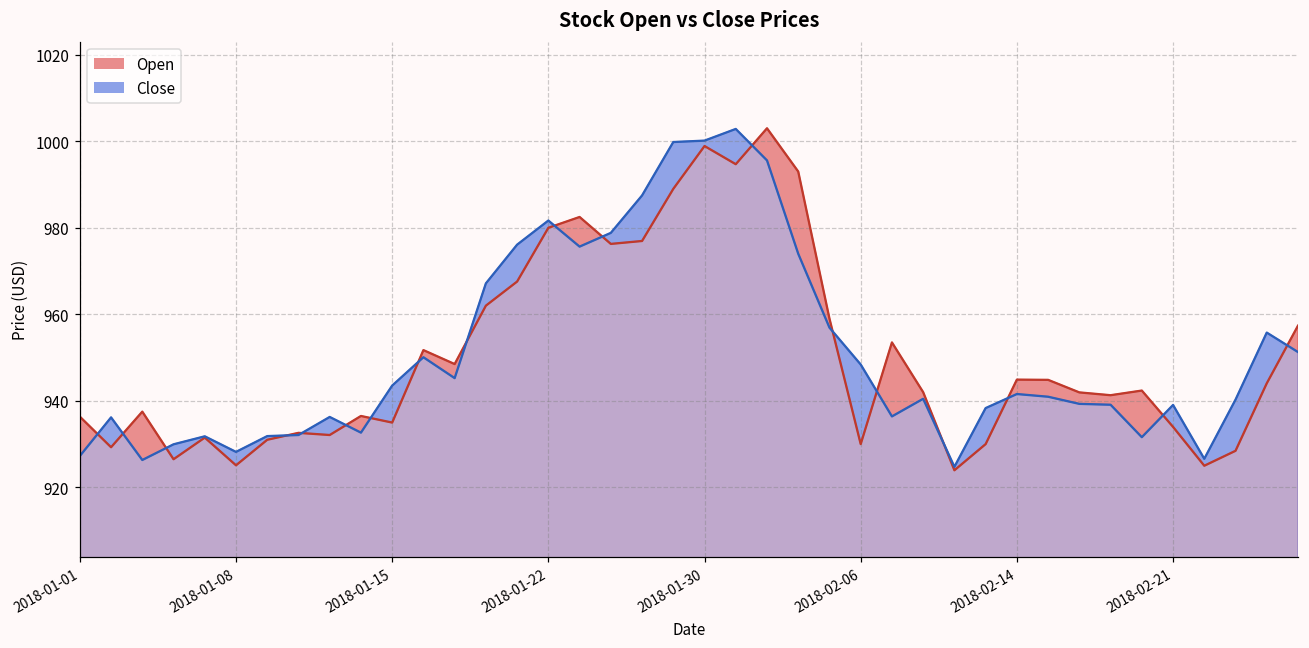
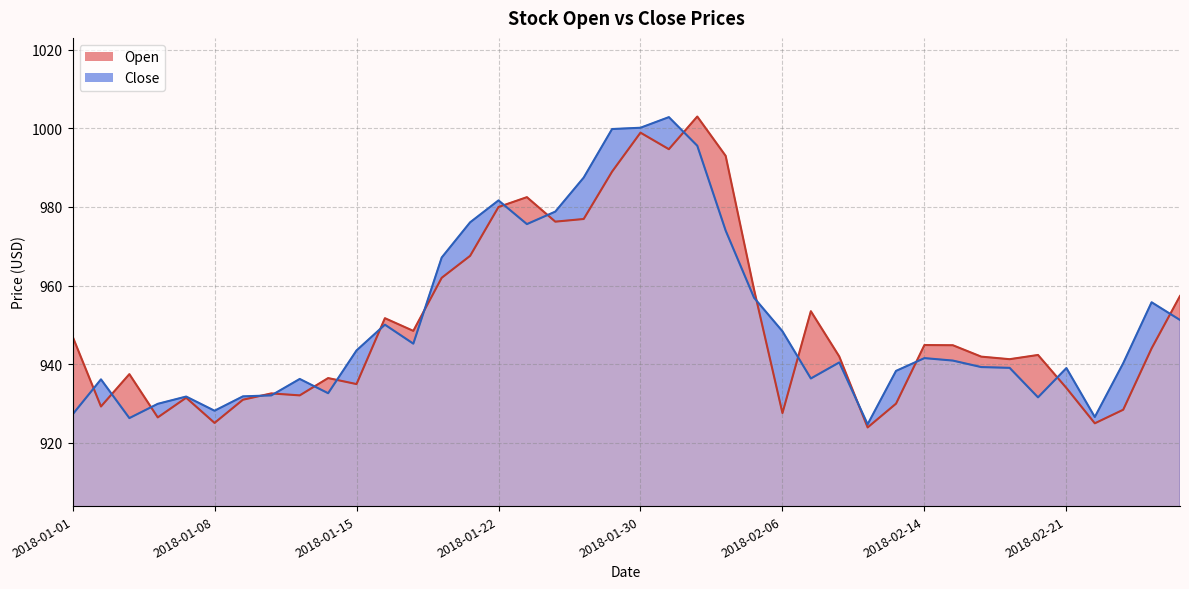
  {
    "Open": {
-     "2018-01-01": 936,
+     "2018-01-01": 947,
      "2018-01-08": 925,
      "2018-01-15": 935,
      "2018-01-22": 980,
      "2018-01-30": 999,
-     "2018-02-06": 930,
+     "2018-02-06": 928,
      "2018-02-14": 945,
      "2018-02-21": 934
    },
    "Close": {
      "2018-01-01": 927,
      "2018-01-08": 928,
      "2018-01-15": 944,
      "2018-01-22": 982,
      "2018-01-30": 1000,
      "2018-02-06": 948,
      "2018-02-14": 942,
      "2018-02-21": 939
    }
  }
